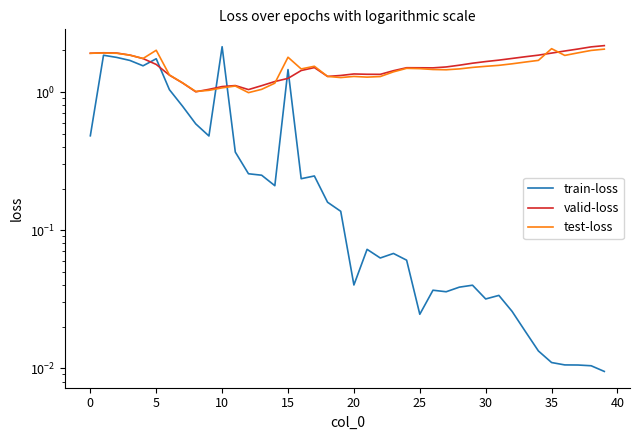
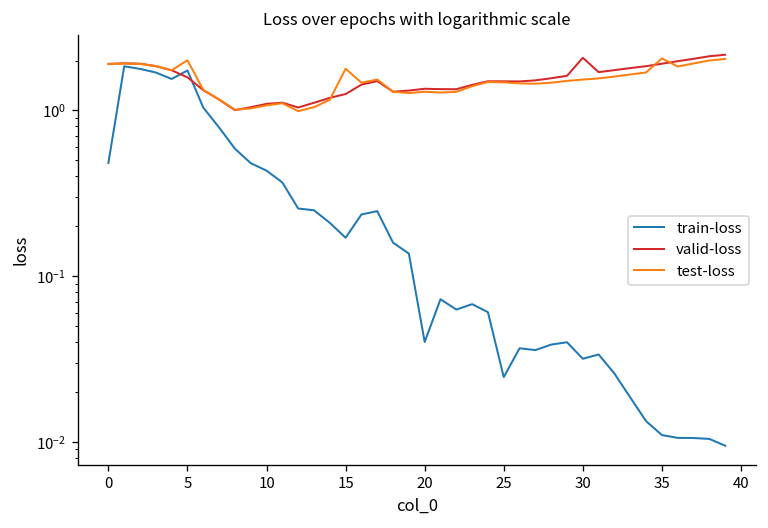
  {
    "train-loss": {
      "0": 0.48,
      "5": 1.7,
-     "10": 2.1,
-     "15": 1.5,
+     "10": 0.43,
+     "15": 0.17,
      "20": 0.04,
      "25": 0.025,
      "30": 0.032,
      "35": 0.011
    },
    "valid-loss": {
      "5": 1.6,
      "15": 1.3,
-     "30": 1.7,
+     "30": 2.1,
      "35": 1.9
    },
    "test-loss": {
      "5": 2.0,
      "15": 1.8,
      "30": 1.5,
      "35": 2.1
    }
  }
